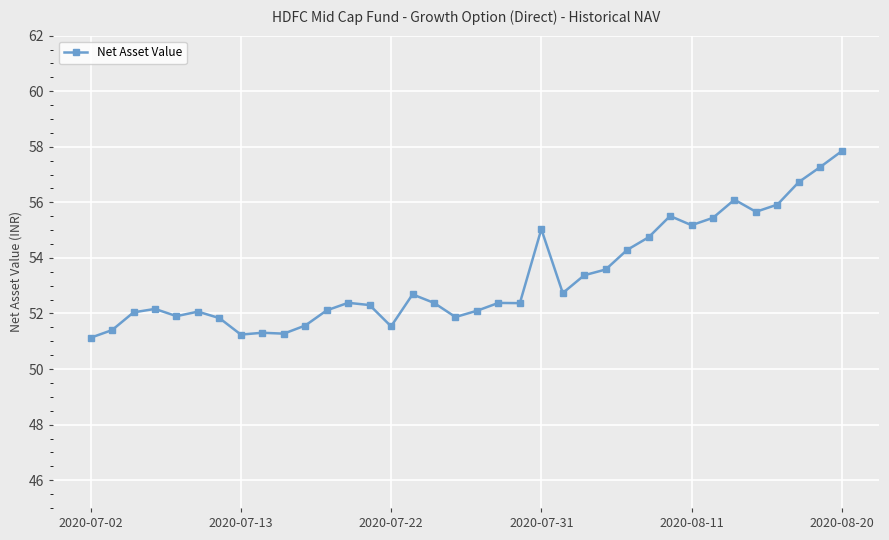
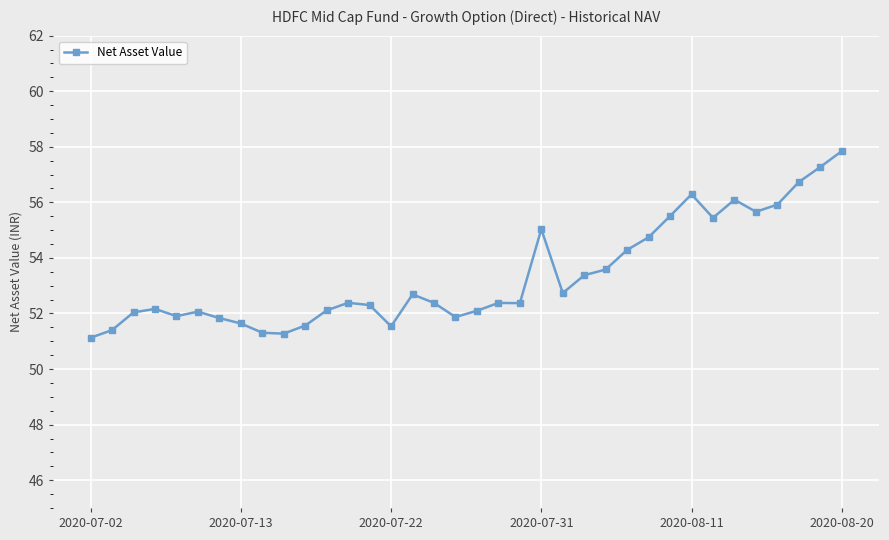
  {
    "2020-07-02": 51.1,
-   "2020-07-13": 51.2,
+   "2020-07-13": 51.6,
    "2020-07-22": 51.5,
    "2020-07-31": 55.0,
-   "2020-08-11": 55.2,
+   "2020-08-11": 56.3,
    "2020-08-20": 57.8
  }
